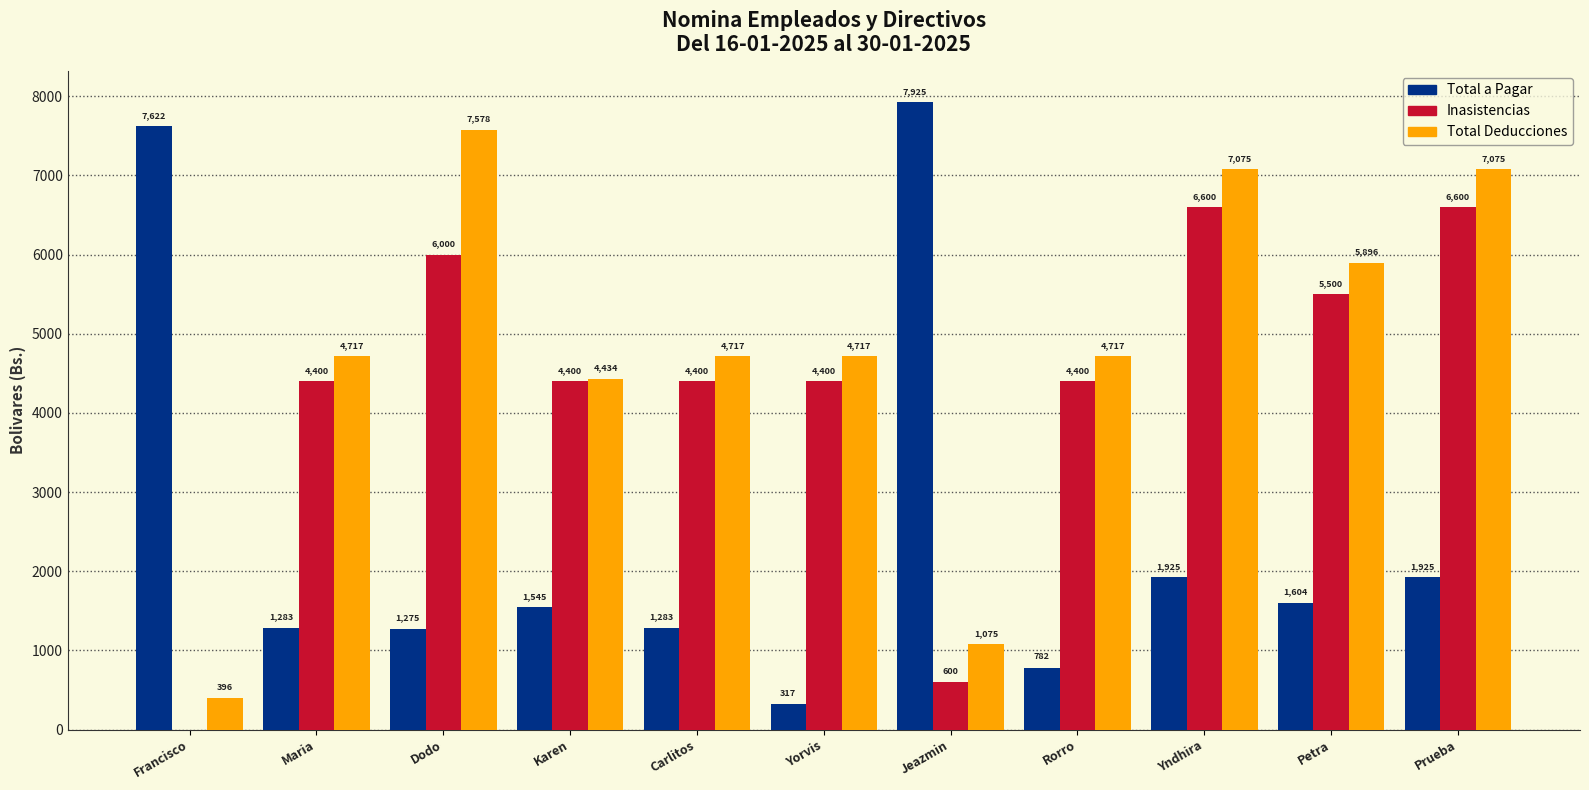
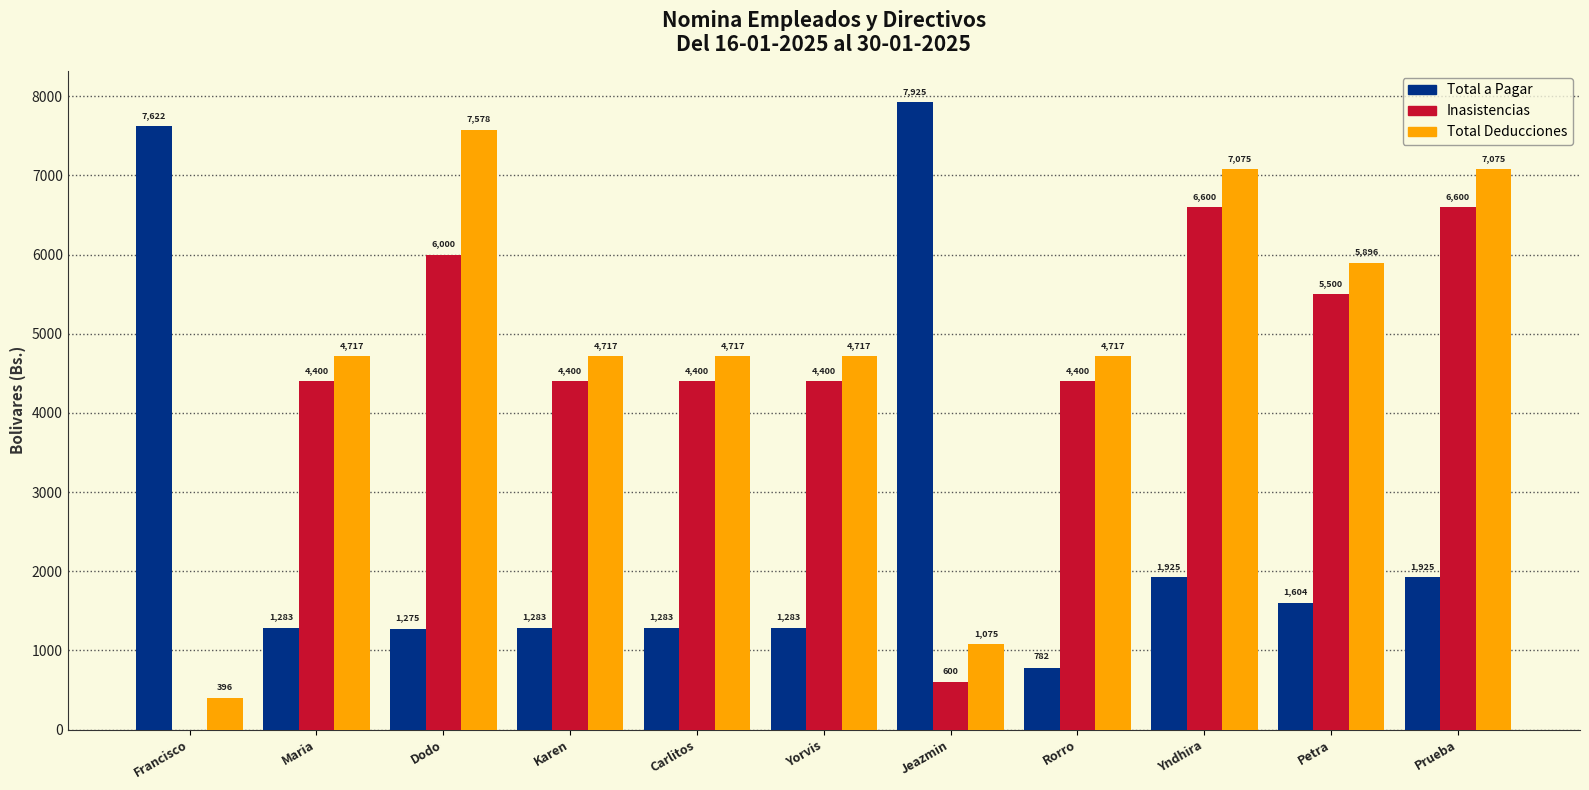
  {
    "Total a Pagar": {
      "Francisco": "7,622",
      "Maria": "1,283",
      "Dodo": "1,275",
-     "Karen": "1,545",
+     "Karen": "1,283",
      "Carlitos": "1,283",
-     "Yorvis": "317",
+     "Yorvis": "1,283",
      "Jeazmin": "7,925",
      "Rorro": "782",
      "Yndhira": "1,925",
      "Petra": "1,604",
      "Prueba": "1,925"
    },
    "Inasistencias": {
      "Maria": "4,400",
      "Dodo": "6,000",
      "Karen": "4,400",
      "Carlitos": "4,400",
      "Yorvis": "4,400",
      "Jeazmin": "600",
      "Rorro": "4,400",
      "Yndhira": "6,600",
      "Petra": "5,500",
      "Prueba": "6,600"
    },
    "Total Deducciones": {
      "Francisco": "396",
      "Maria": "4,717",
      "Dodo": "7,578",
-     "Karen": "4,434",
+     "Karen": "4,717",
      "Carlitos": "4,717",
      "Yorvis": "4,717",
      "Jeazmin": "1,075",
      "Rorro": "4,717",
      "Yndhira": "7,075",
      "Petra": "5,896",
      "Prueba": "7,075"
    }
  }
